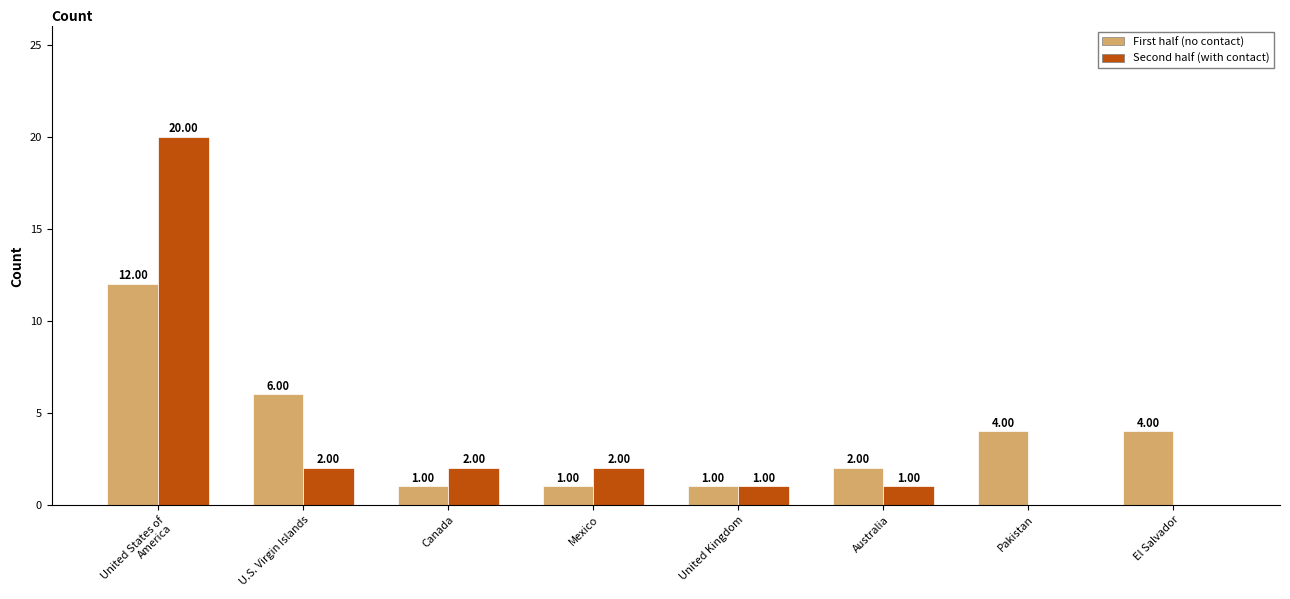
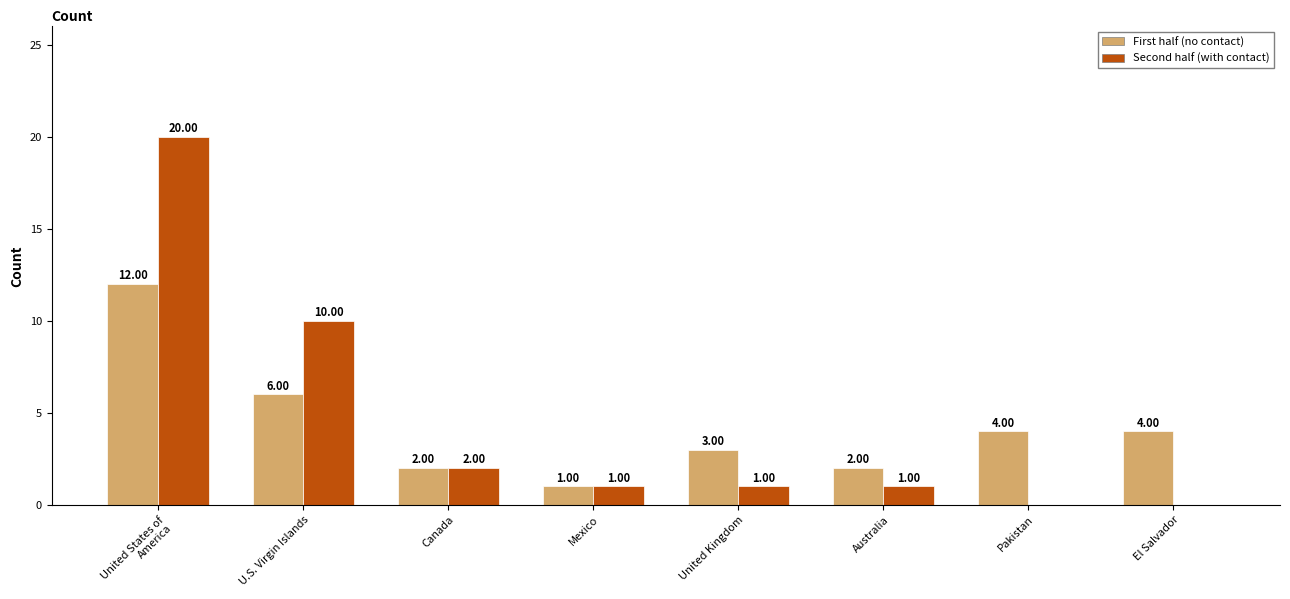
  {
    "First half (no contact)": {
      "United States of America": 12.00,
      "U.S. Virgin Islands": 6.00,
-     "Canada": 1.00,
+     "Canada": 2.00,
      "Mexico": 1.00,
-     "United Kingdom": 1.00,
+     "United Kingdom": 3.00,
      "Australia": 2.00,
      "Pakistan": 4.00,
      "El Salvador": 4.00
    },
    "Second half (with contact)": {
      "United States of America": 20.00,
-     "U.S. Virgin Islands": 2.00,
+     "U.S. Virgin Islands": 10.00,
      "Canada": 2.00,
-     "Mexico": 2.00,
+     "Mexico": 1.00,
      "United Kingdom": 1.00,
      "Australia": 1.00
    }
  }
